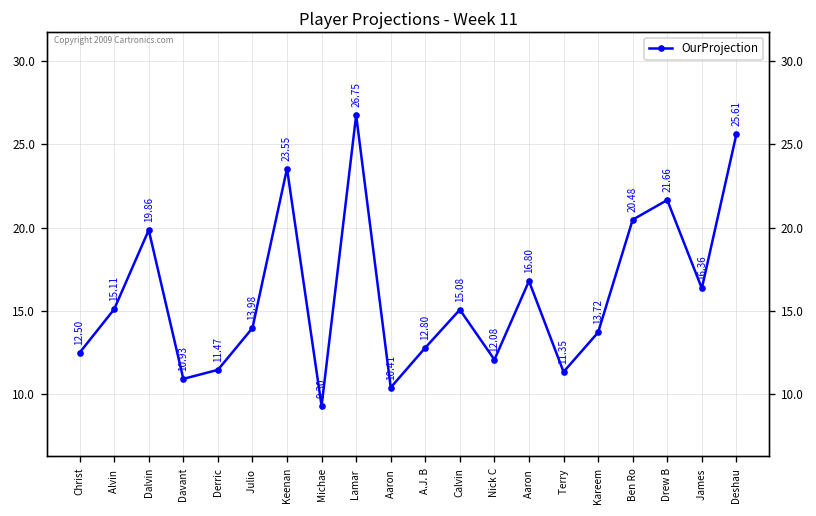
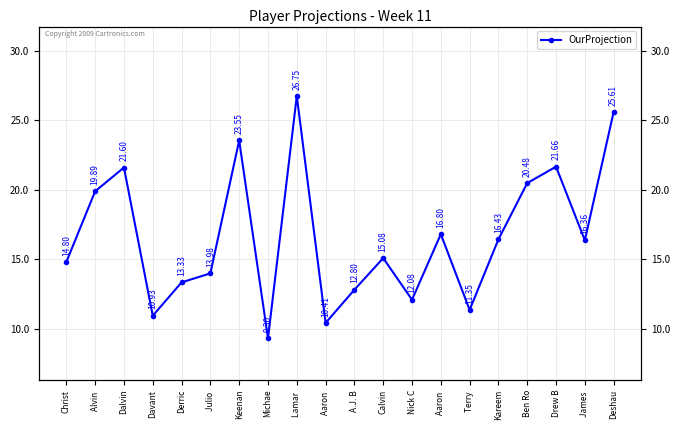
  {
-   "Christ": 12.50,
-   "Alvin": 15.11,
-   "Dalvin": 19.86,
+   "Christ": 14.80,
+   "Alvin": 19.89,
+   "Dalvin": 21.60,
    "Davant": 10.93,
-   "Derric": 11.47,
+   "Derric": 13.33,
    "Julio": 13.98,
    "Keenan": 23.55,
    "Michae": 9.30,
    "Lamar": 26.75,
    "A.J. B": 12.80,
    "Calvin": 15.08,
    "Nick C": 12.08,
    "Terry": 11.35,
-   "Kareem": 13.72,
+   "Kareem": 16.43,
    "Ben Ro": 20.48,
    "Drew B": 21.66,
    "James": 16.36,
    "Deshau": 25.61
  }
